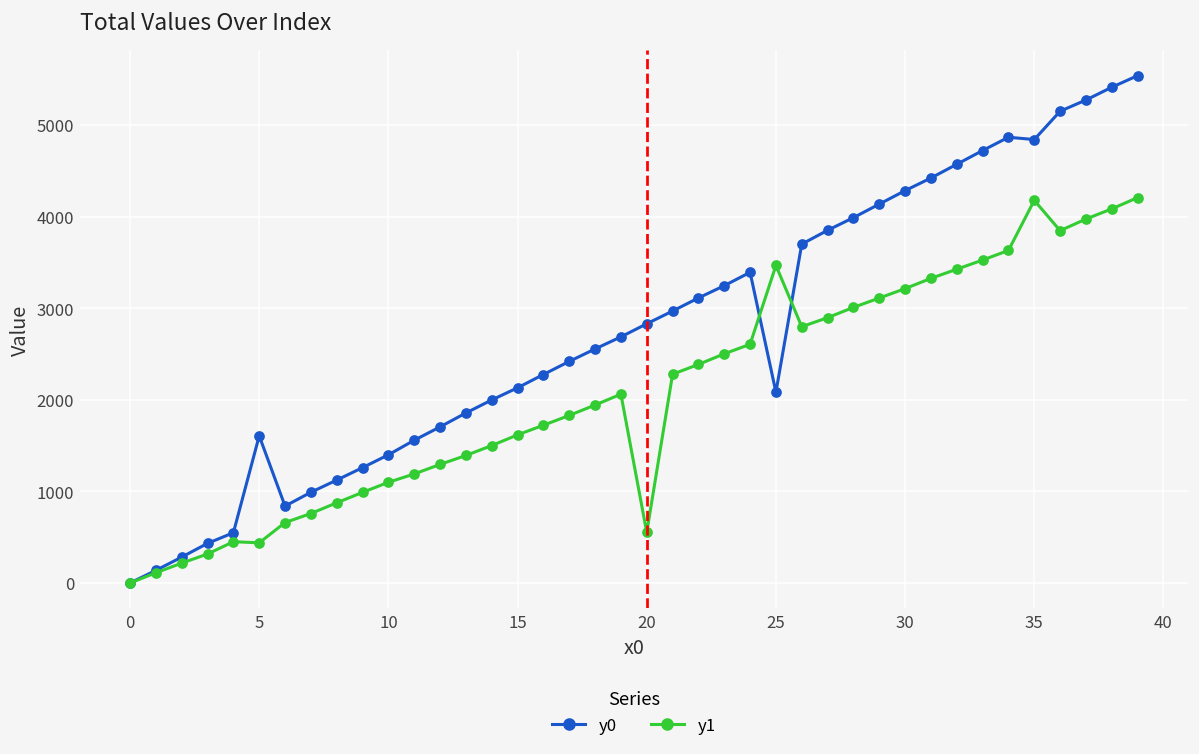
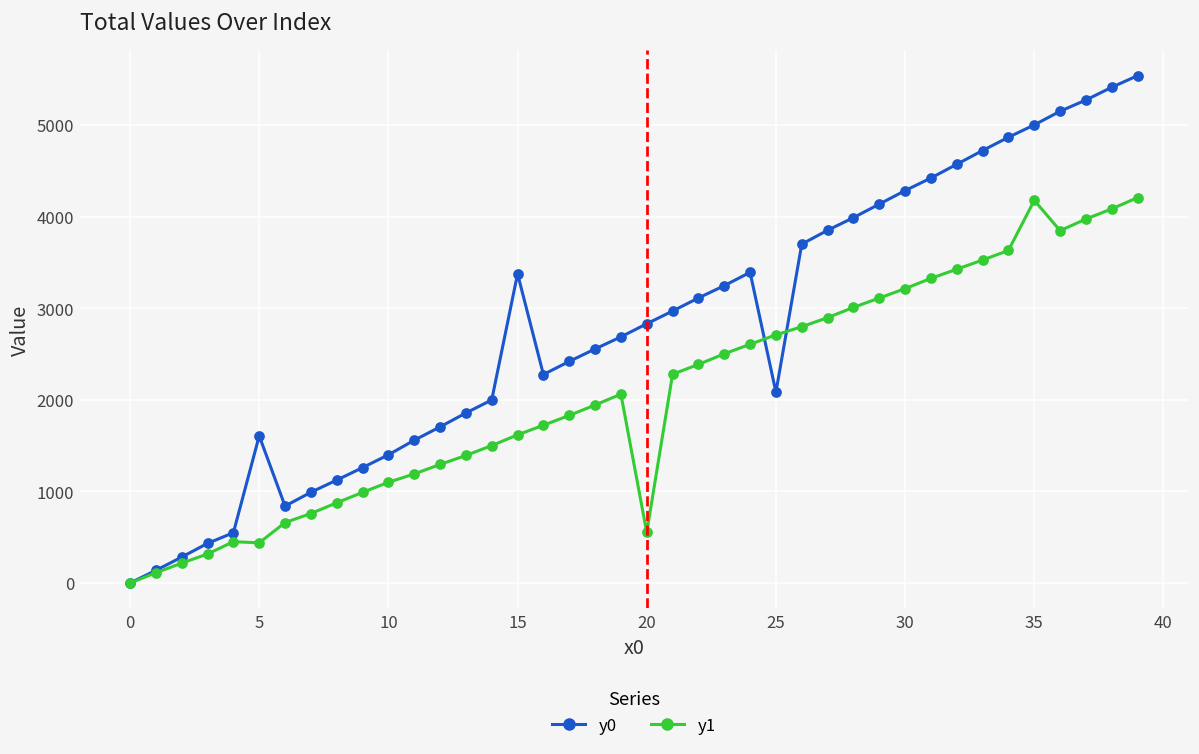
  {
    "y0": {
      "5": 1600,
      "10": 1400,
-     "15": 2100,
+     "15": 3400,
      "20": 2800,
      "25": 2100,
      "30": 4300,
-     "35": 4800
+     "35": 5000
    },
    "y1": {
      "5": 400,
      "10": 1100,
      "15": 1600,
      "20": 600,
-     "25": 3500,
+     "25": 2700,
      "30": 3200,
      "35": 4200
    }
  }
